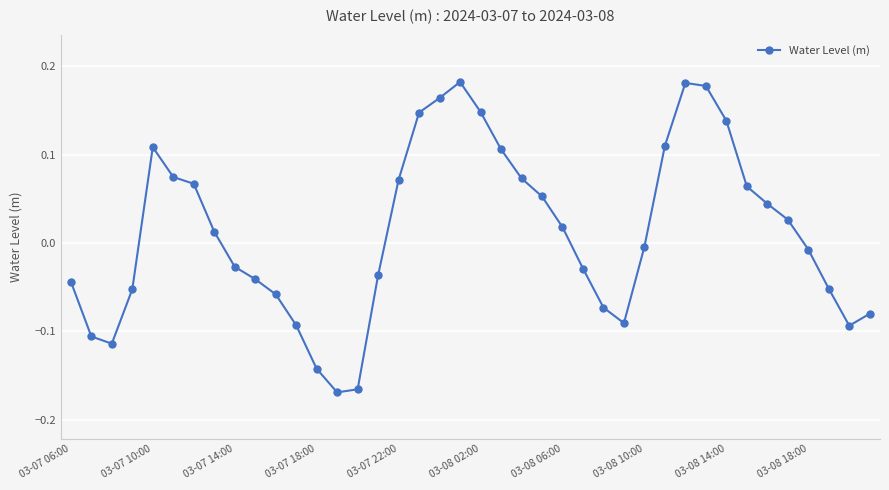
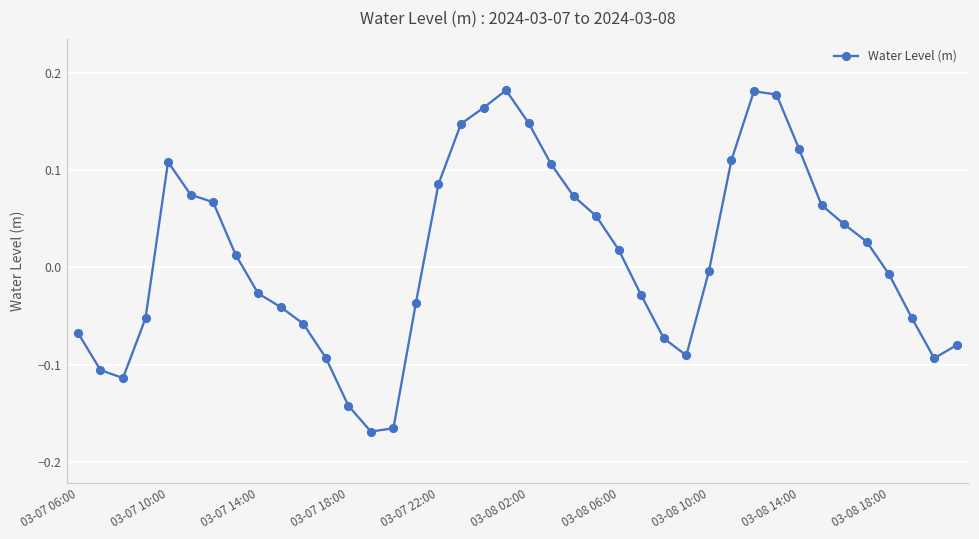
  {
-   "03-07 06:00": -0.04,
+   "03-07 06:00": -0.07,
    "03-07 10:00": 0.11,
    "03-07 14:00": -0.03,
    "03-07 18:00": -0.14,
-   "03-07 22:00": 0.07,
+   "03-07 22:00": 0.09,
    "03-08 02:00": 0.15,
    "03-08 06:00": 0.02,
    "03-08 10:00": 0.00,
-   "03-08 14:00": 0.14,
+   "03-08 14:00": 0.12,
    "03-08 18:00": -0.01
  }
